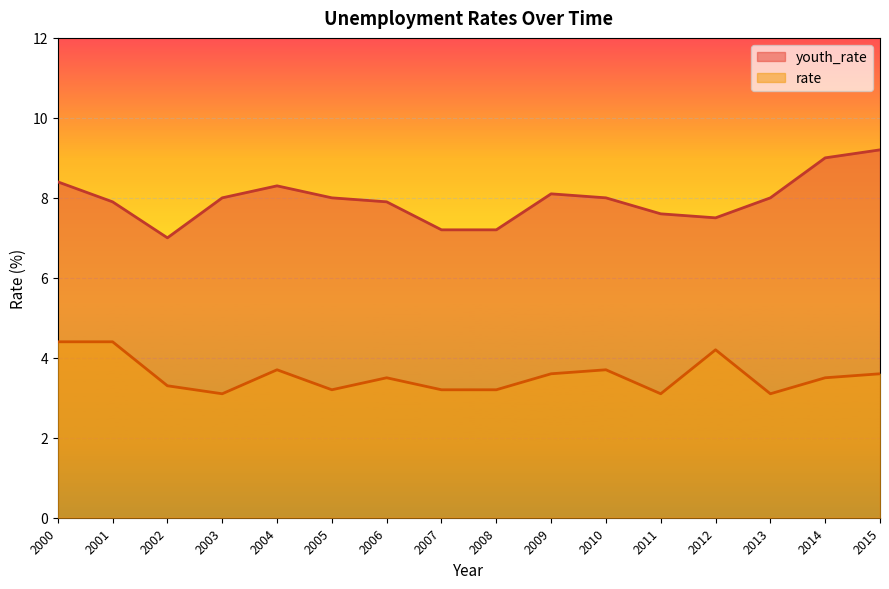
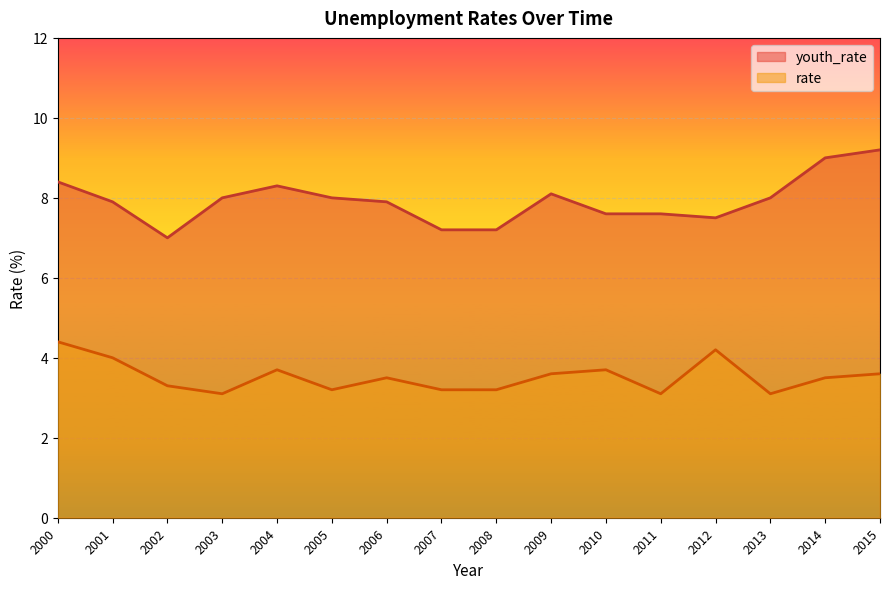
  {
    "youth_rate": {
      "2000": 8.4,
      "2001": 7.9,
      "2002": 7.0,
      "2003": 8.0,
      "2004": 8.3,
      "2005": 8.0,
      "2006": 7.9,
      "2007": 7.2,
      "2008": 7.2,
      "2009": 8.1,
-     "2010": 8.0,
+     "2010": 7.6,
      "2011": 7.6,
      "2012": 7.5,
      "2013": 8.0,
      "2014": 9.0,
      "2015": 9.2
    },
    "rate": {
      "2000": 4.4,
-     "2001": 4.4,
+     "2001": 4.0,
      "2002": 3.3,
      "2003": 3.1,
      "2004": 3.7,
      "2005": 3.2,
      "2006": 3.5,
      "2007": 3.2,
      "2008": 3.2,
      "2009": 3.6,
      "2010": 3.7,
      "2011": 3.1,
      "2012": 4.2,
      "2013": 3.1,
      "2014": 3.5,
      "2015": 3.6
    }
  }
